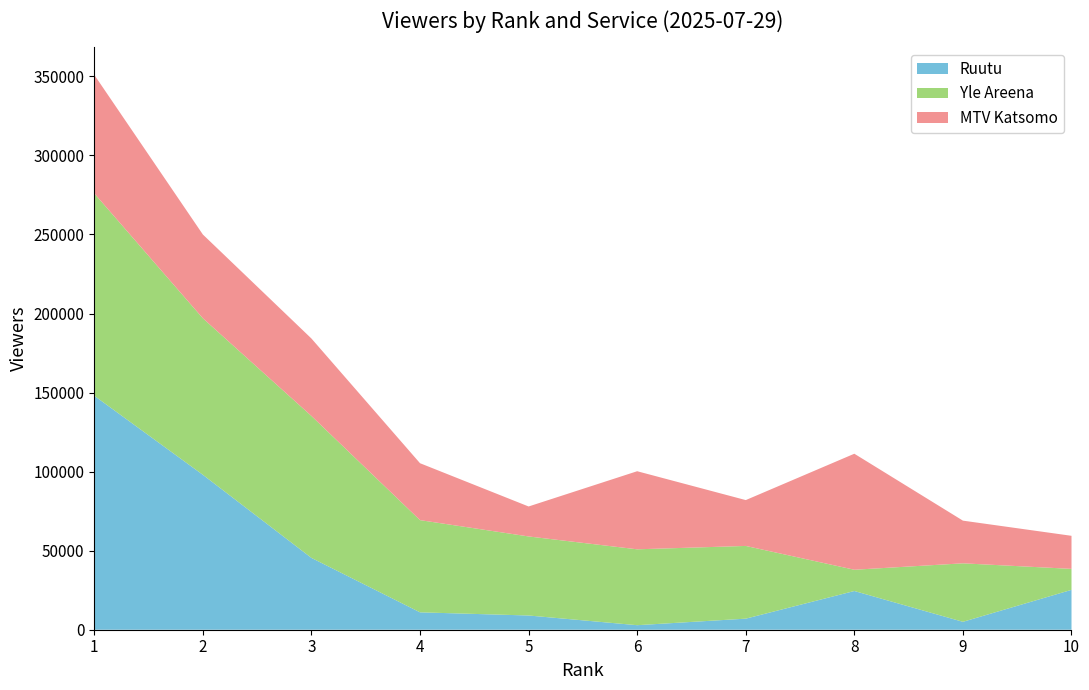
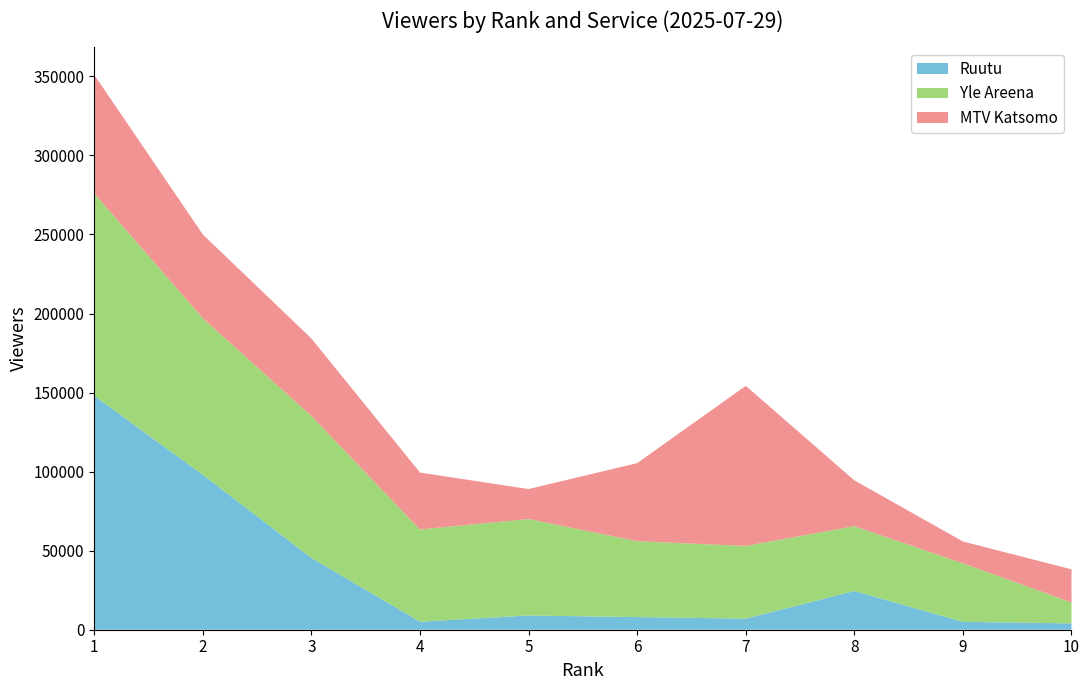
  {
    "Ruutu": {
      "1": 148000,
      "2": 98000,
      "3": 45000,
-     "4": 11000,
+     "4": 5000,
      "5": 9000,
-     "6": 3000,
+     "6": 8000,
      "7": 7000,
      "8": 24000,
      "9": 5000,
-     "10": 25000
+     "10": 4000
    },
    "Yle Areena": {
      "1": 128000,
      "2": 99000,
      "3": 90000,
      "4": 58000,
-     "5": 50000,
+     "5": 61000,
      "6": 48000,
      "7": 46000,
-     "8": 13000,
+     "8": 41000,
      "9": 37000,
      "10": 13000
    },
    "MTV Katsomo": {
      "1": 75000,
      "2": 53000,
      "3": 49000,
      "4": 36000,
      "5": 19000,
      "6": 49000,
-     "7": 29000,
-     "8": 73000,
-     "9": 27000,
+     "7": 101000,
+     "8": 29000,
+     "9": 14000,
      "10": 21000
    }
  }
